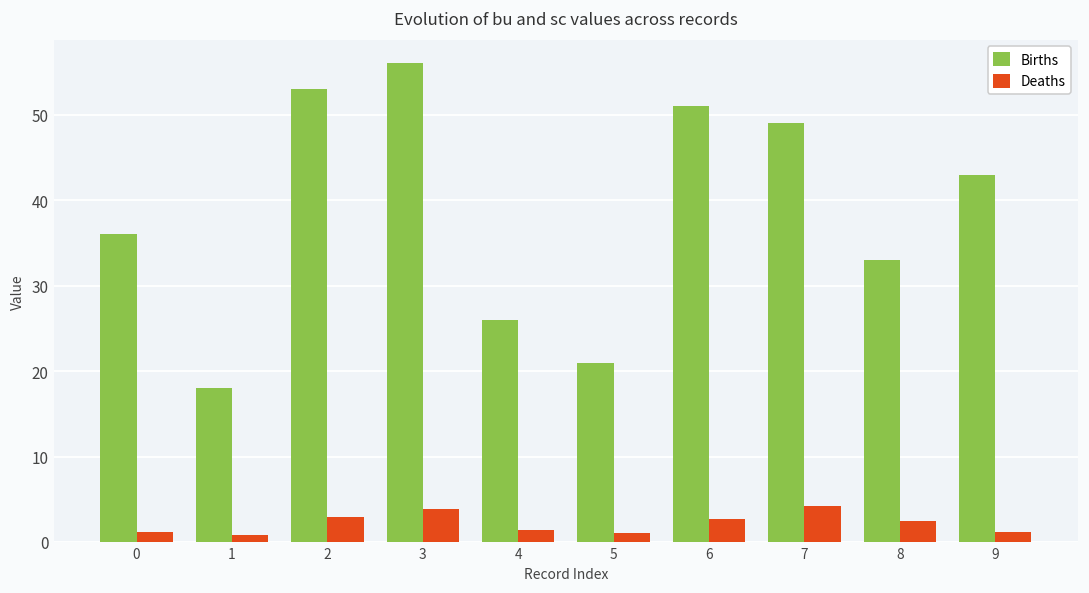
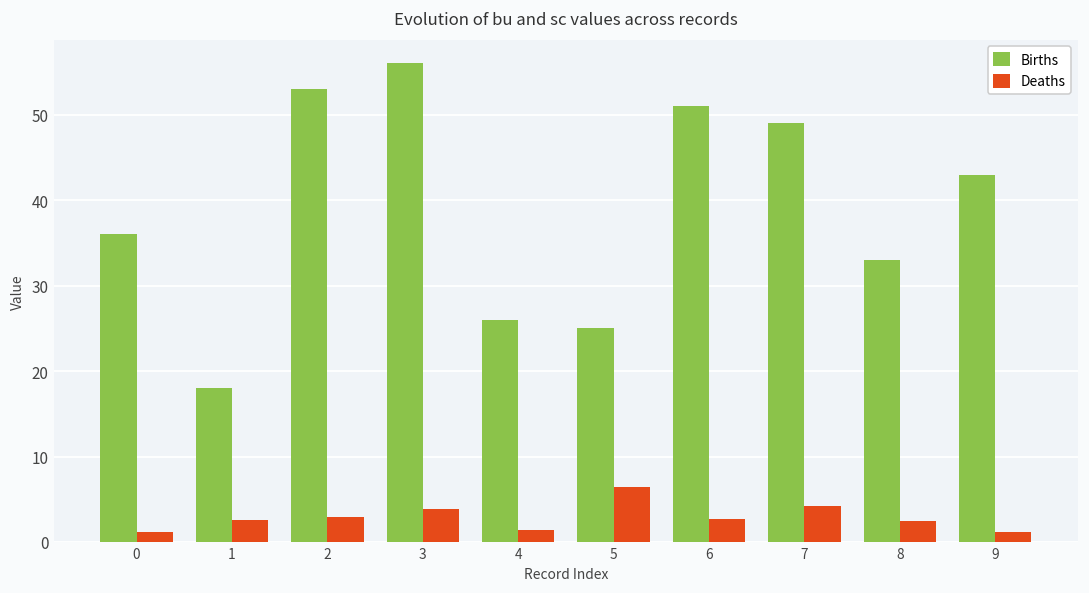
  {
    "Births": {
      "0": 36,
      "1": 18,
      "2": 53,
      "3": 56,
      "4": 26,
-     "5": 21,
+     "5": 25,
      "6": 51,
      "7": 49,
      "8": 33,
      "9": 43
    },
    "Deaths": {
      "0": 1,
-     "1": 1,
+     "1": 3,
      "2": 3,
      "3": 4,
      "4": 1,
-     "5": 1,
+     "5": 6,
      "6": 3,
      "7": 4,
      "8": 3,
      "9": 1
    }
  }
